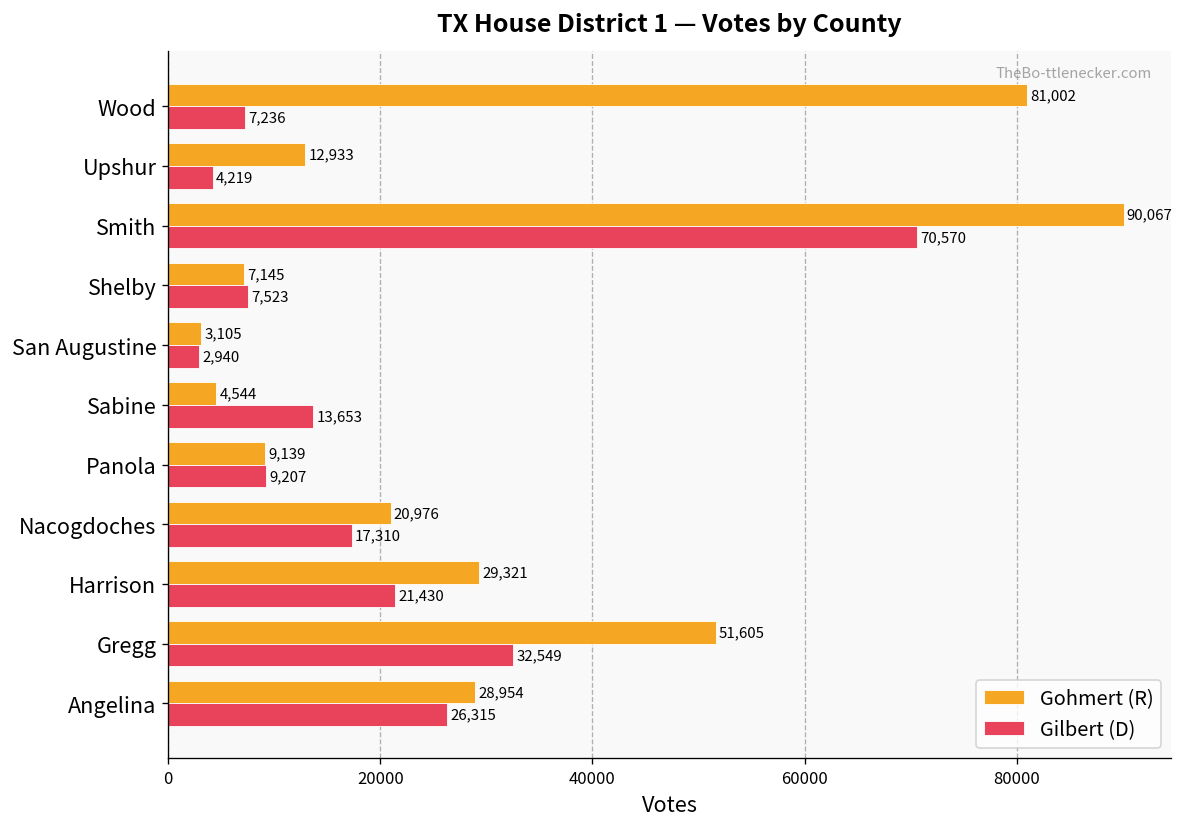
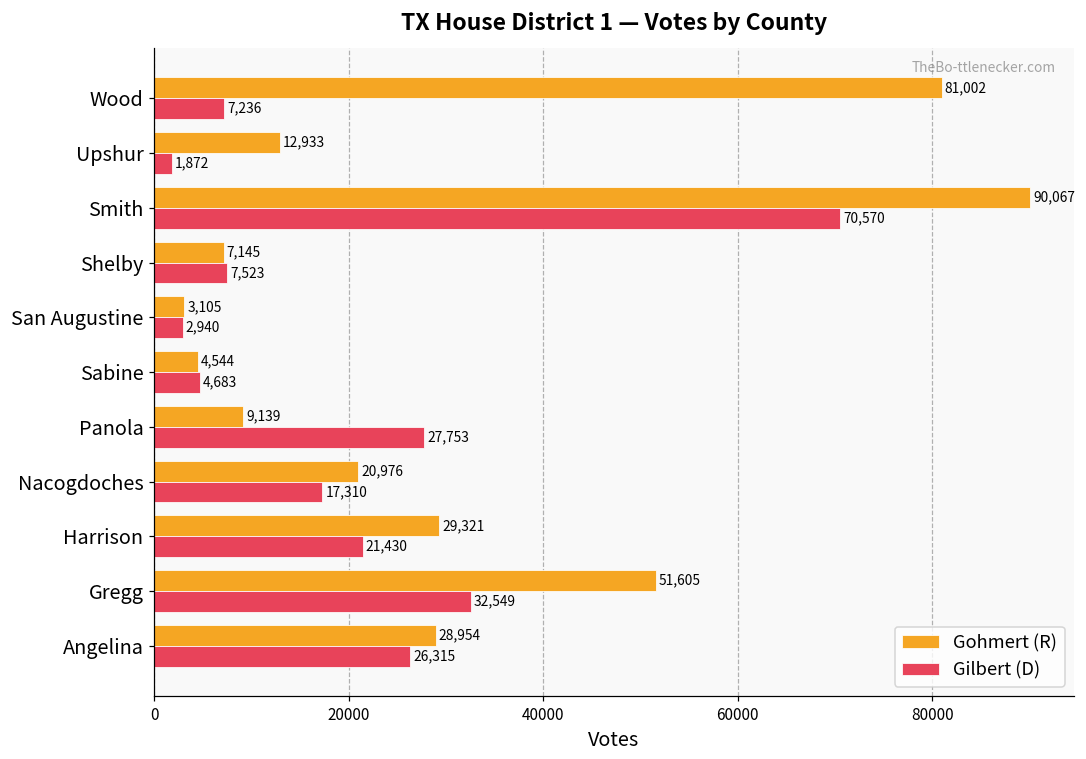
  {
    "Gohmert (R)": {
      "Wood": "81,002",
      "Upshur": "12,933",
      "Smith": "90,067",
      "Shelby": "7,145",
      "San Augustine": "3,105",
      "Sabine": "4,544",
      "Panola": "9,139",
      "Nacogdoches": "20,976",
      "Harrison": "29,321",
      "Gregg": "51,605",
      "Angelina": "28,954"
    },
    "Gilbert (D)": {
      "Wood": "7,236",
-     "Upshur": "4,219",
+     "Upshur": "1,872",
      "Smith": "70,570",
      "Shelby": "7,523",
      "San Augustine": "2,940",
-     "Sabine": "13,653",
-     "Panola": "9,207",
+     "Sabine": "4,683",
+     "Panola": "27,753",
      "Nacogdoches": "17,310",
      "Harrison": "21,430",
      "Gregg": "32,549",
      "Angelina": "26,315"
    }
  }
